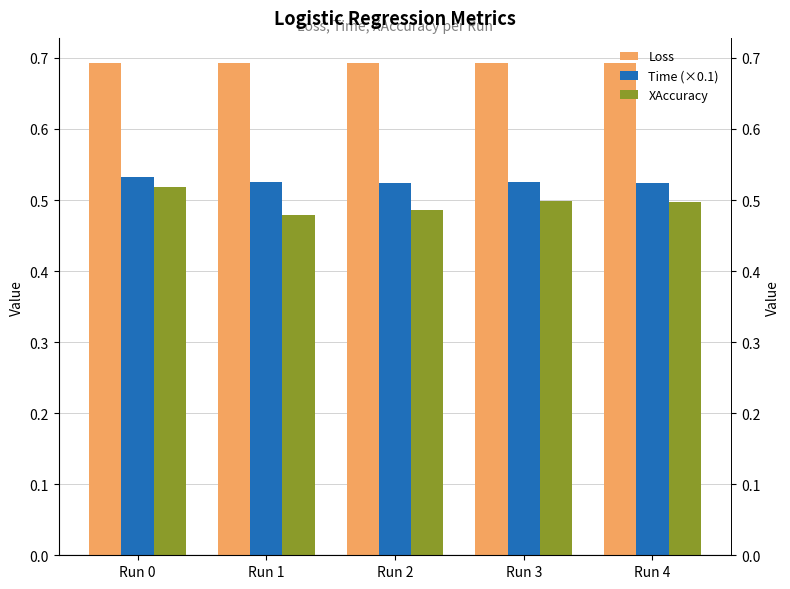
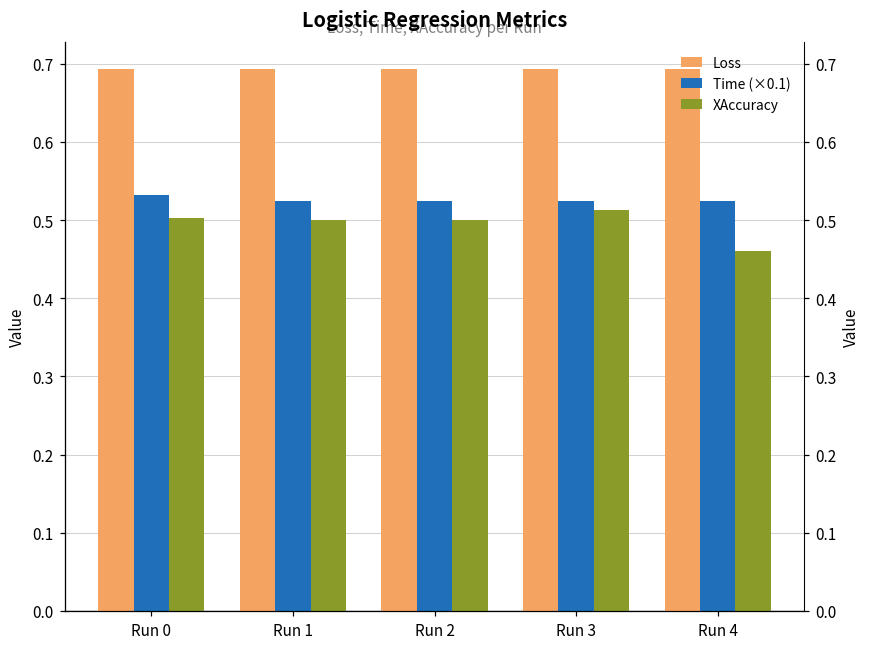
  {
    "Loss": {
      "Run 0": 0.69,
      "Run 1": 0.69,
      "Run 2": 0.69,
      "Run 3": 0.69,
      "Run 4": 0.69
    },
    "Time (×0.1)": {
      "Run 0": 0.53,
      "Run 1": 0.53,
      "Run 2": 0.52,
      "Run 3": 0.52,
      "Run 4": 0.52
    },
    "XAccuracy": {
-     "Run 0": 0.52,
-     "Run 1": 0.48,
-     "Run 2": 0.49,
-     "Run 3": 0.50,
-     "Run 4": 0.50
+     "Run 0": 0.50,
+     "Run 1": 0.50,
+     "Run 2": 0.50,
+     "Run 3": 0.51,
+     "Run 4": 0.46
    }
  }
